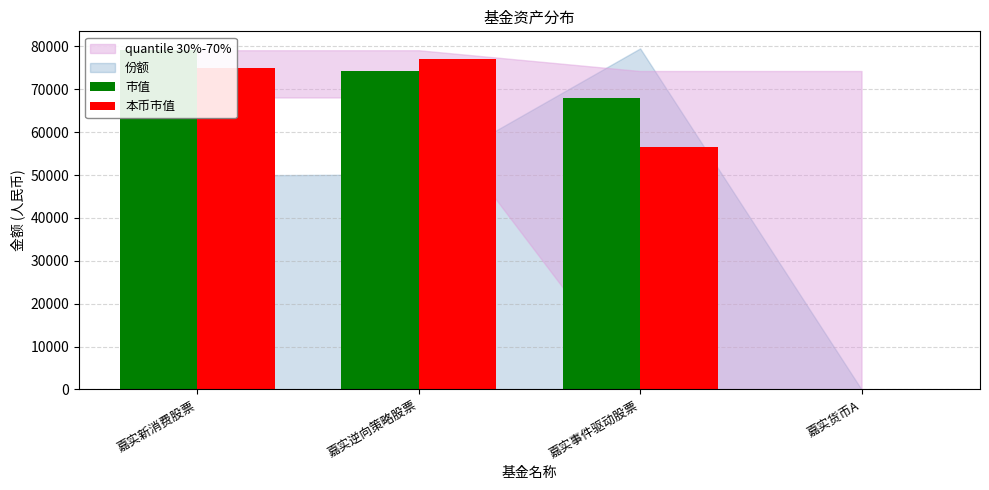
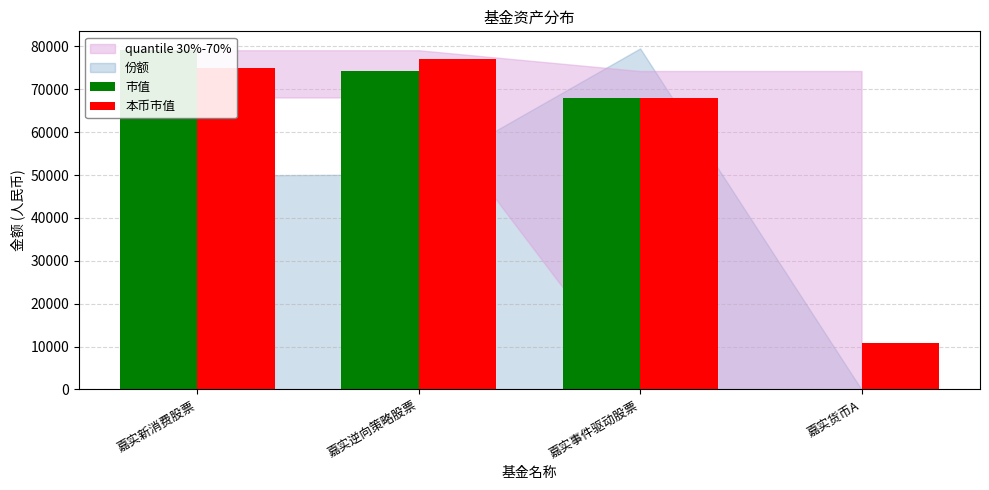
  {
    "市值": {
      "嘉实逆向策略股票": 74000,
      "嘉实事件驱动股票": 68000
    },
    "本币市值": {
      "嘉实逆向策略股票": 77000,
-     "嘉实事件驱动股票": 57000,
-     "嘉实货币A": 0
+     "嘉实事件驱动股票": 68000,
+     "嘉实货币A": 11000
    }
  }
